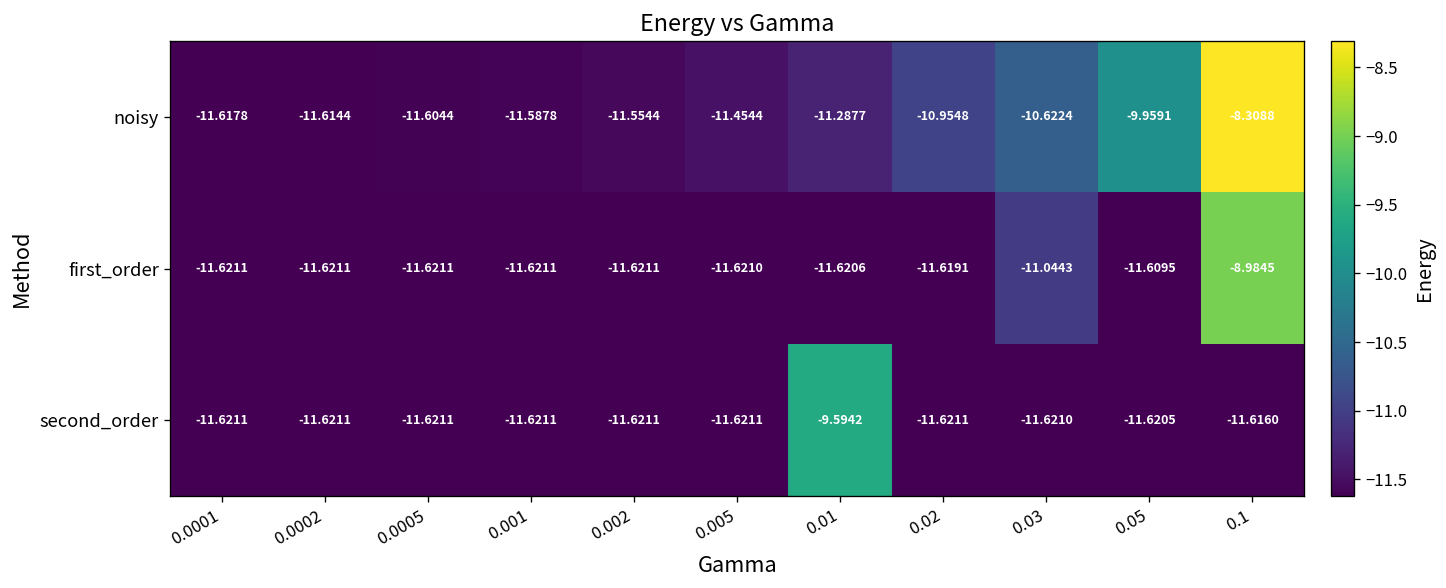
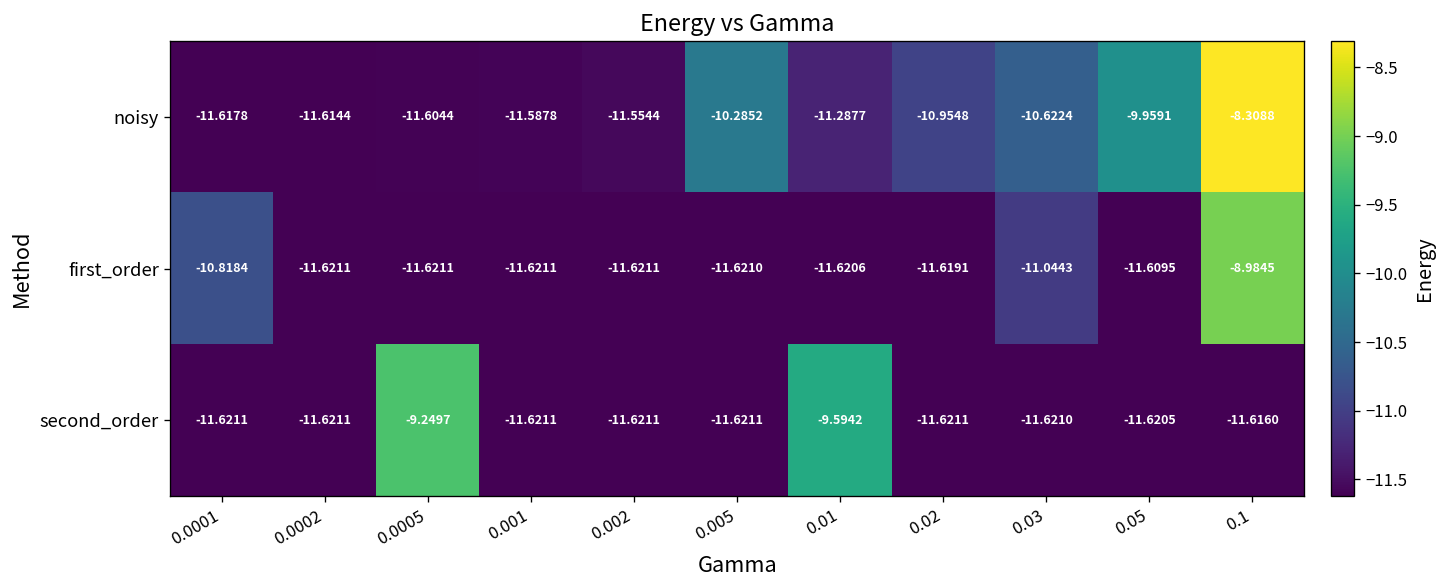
  {
    "noisy": {
      "0.0001": -11.6178,
      "0.0002": -11.6144,
      "0.0005": -11.6044,
      "0.001": -11.5878,
      "0.002": -11.5544,
-     "0.005": -11.4544,
+     "0.005": -10.2852,
      "0.01": -11.2877,
      "0.02": -10.9548,
      "0.03": -10.6224,
      "0.05": -9.9591,
      "0.1": -8.3088
    },
    "first_order": {
-     "0.0001": -11.6211,
+     "0.0001": -10.8184,
      "0.0002": -11.6211,
      "0.0005": -11.6211,
      "0.001": -11.6211,
      "0.002": -11.6211,
      "0.005": -11.6210,
      "0.01": -11.6206,
      "0.02": -11.6191,
      "0.03": -11.0443,
      "0.05": -11.6095,
      "0.1": -8.9845
    },
    "second_order": {
      "0.0001": -11.6211,
      "0.0002": -11.6211,
-     "0.0005": -11.6211,
+     "0.0005": -9.2497,
      "0.001": -11.6211,
      "0.002": -11.6211,
      "0.005": -11.6211,
      "0.01": -9.5942,
      "0.02": -11.6211,
      "0.03": -11.6210,
      "0.05": -11.6205,
      "0.1": -11.6160
    }
  }
